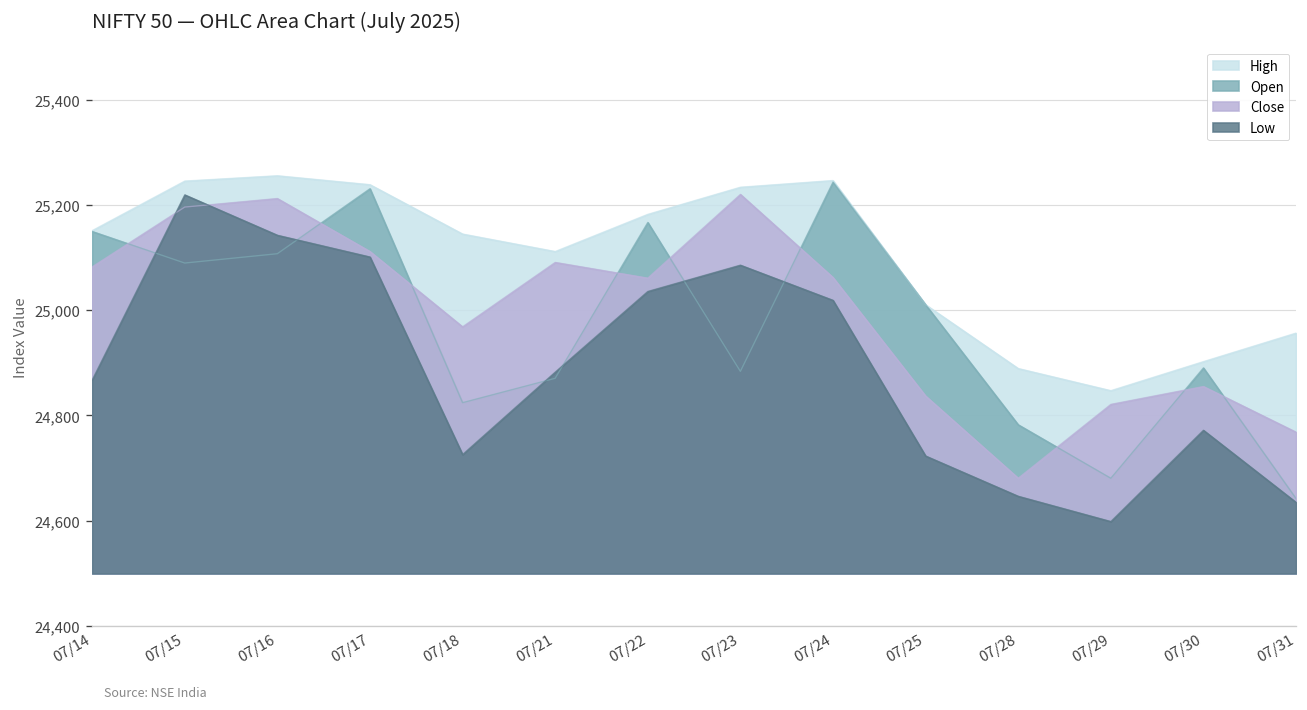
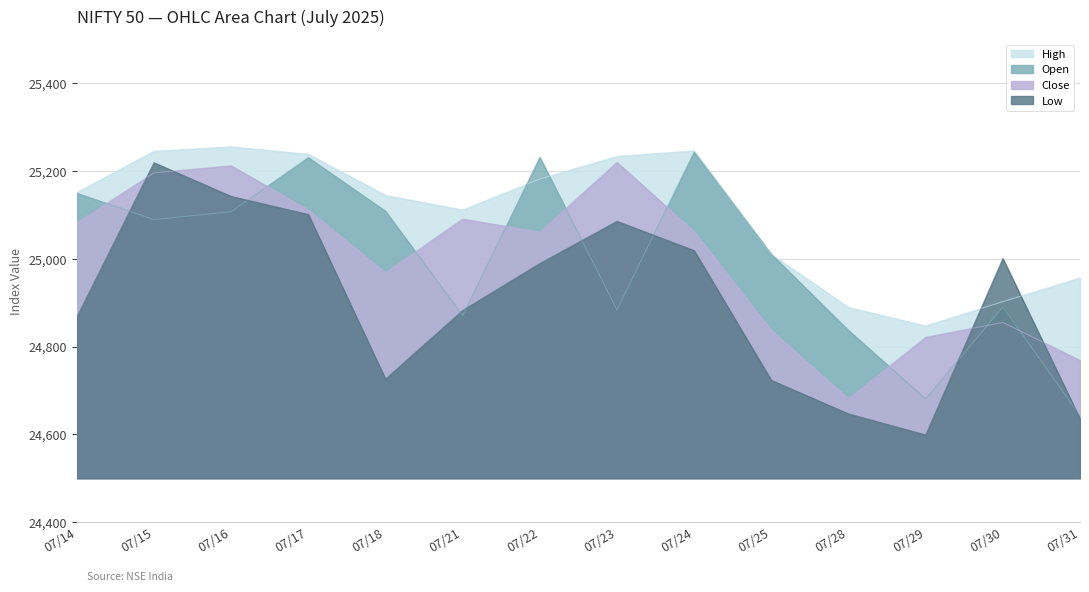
  {
    "Open": {
      "07/15": "25,090",
      "07/16": "25,110",
      "07/17": "25,230",
-     "07/18": "24,820",
+     "07/18": "25,110",
      "07/21": "24,870",
-     "07/22": "25,170",
+     "07/22": "25,230",
      "07/23": "24,880",
-     "07/28": "24,780",
+     "07/28": "24,840",
      "07/29": "24,680",
      "07/30": "24,890",
      "07/31": "24,640"
    },
    "Low": {
      "07/14": "24,870",
      "07/15": "25,220",
      "07/16": "25,140",
      "07/17": "25,100",
      "07/18": "24,730",
      "07/21": "24,880",
-     "07/22": "25,040",
+     "07/22": "24,990",
      "07/23": "25,090",
      "07/24": "25,020",
      "07/25": "24,720",
      "07/28": "24,650",
      "07/29": "24,600",
-     "07/30": "24,770",
+     "07/30": "25,000",
      "07/31": "24,640"
    }
  }
